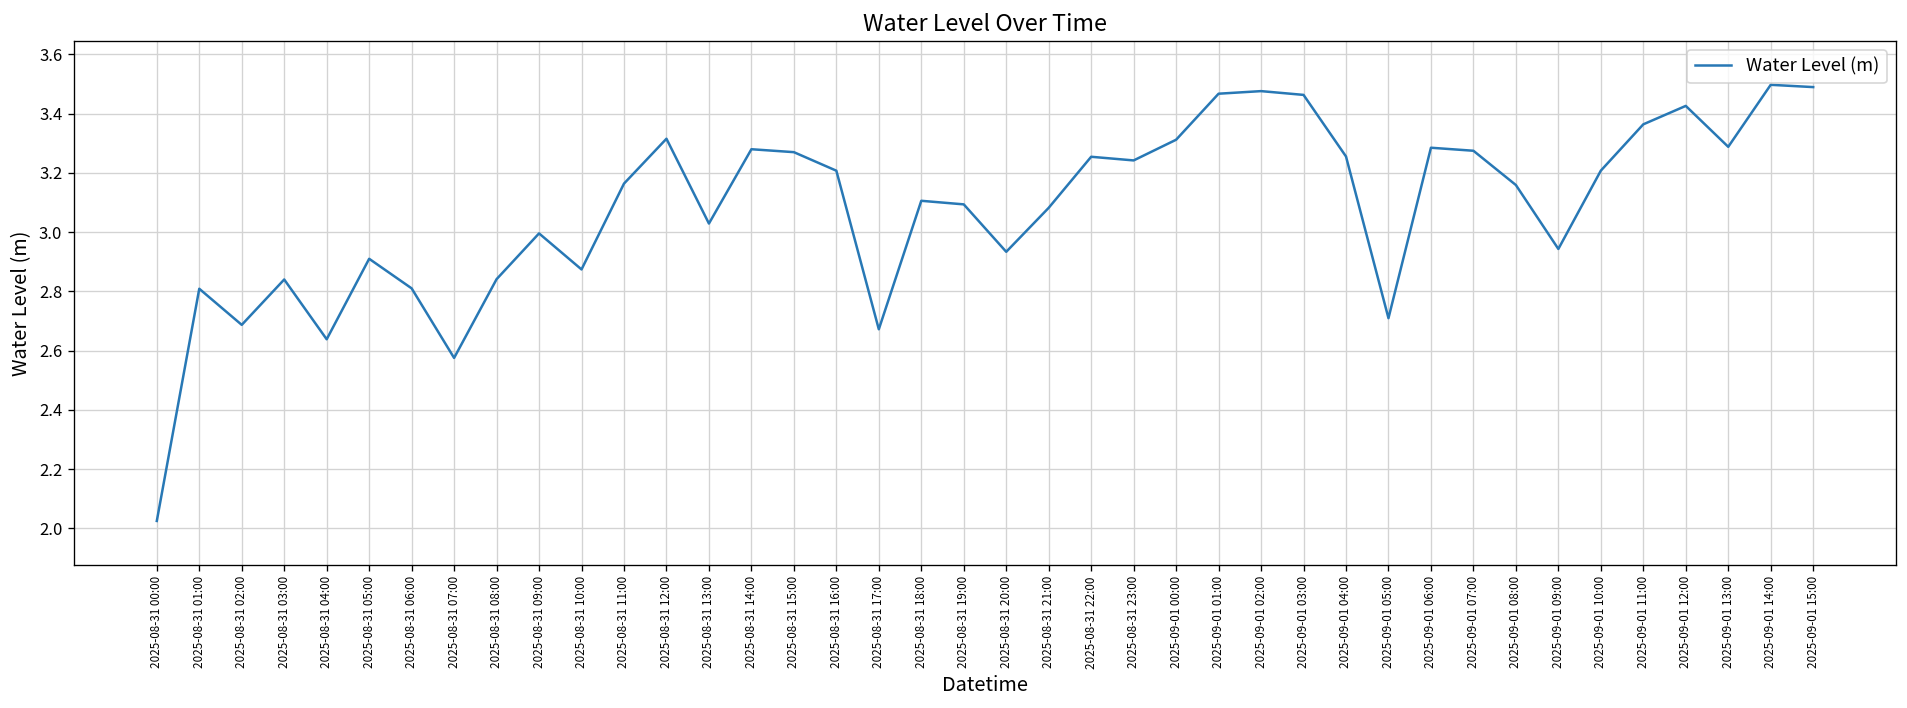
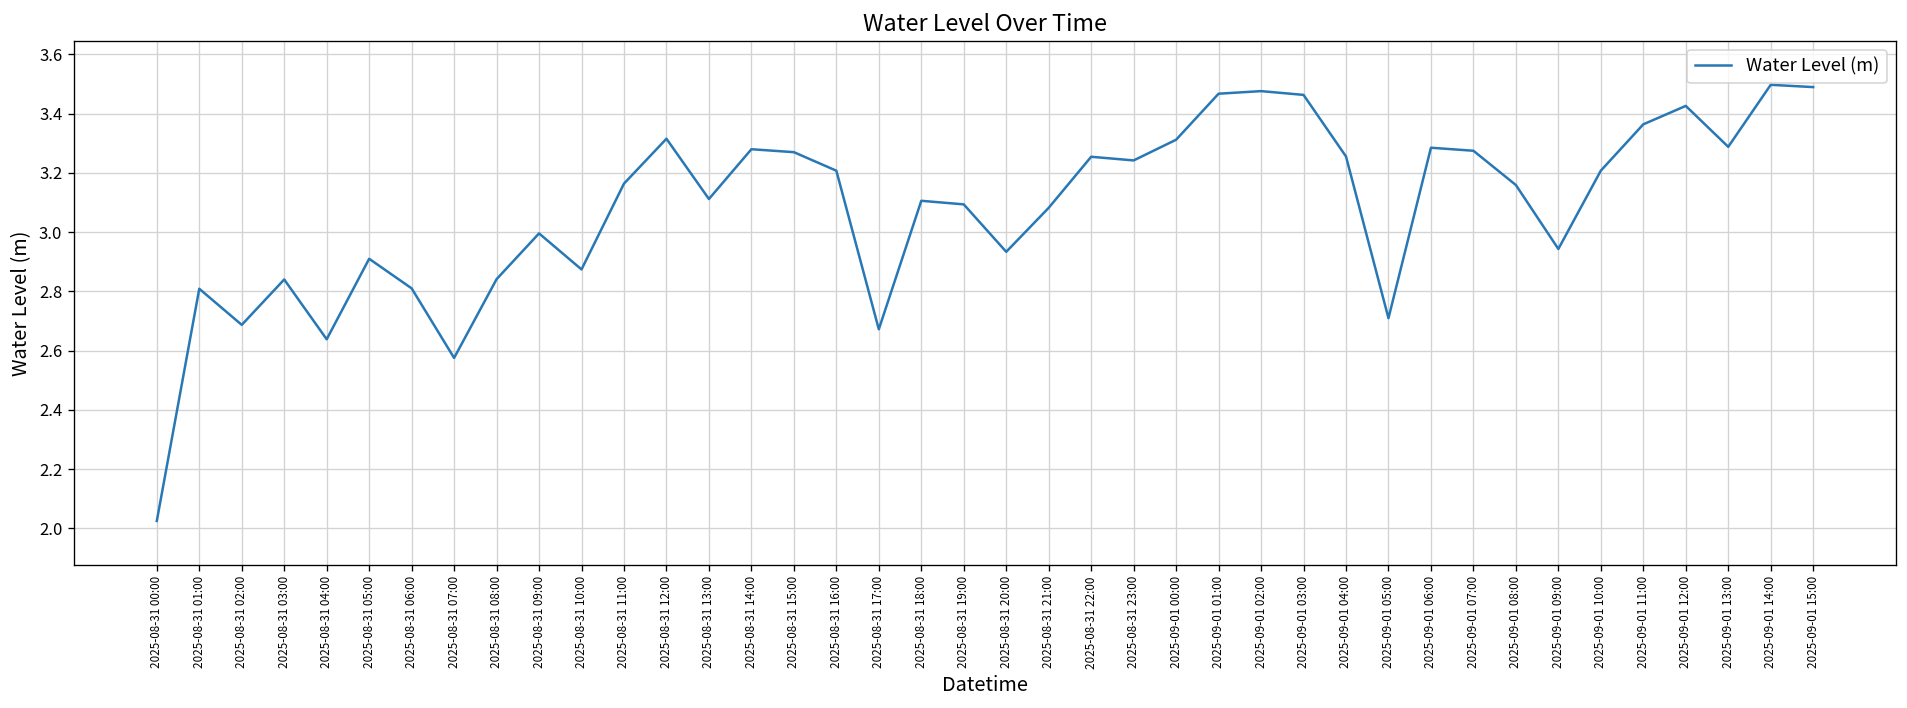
  {
    "2025-08-31 00:00": 2.02,
    "2025-08-31 01:00": 2.81,
    "2025-08-31 02:00": 2.69,
    "2025-08-31 03:00": 2.84,
    "2025-08-31 04:00": 2.64,
    "2025-08-31 05:00": 2.91,
    "2025-08-31 06:00": 2.81,
    "2025-08-31 07:00": 2.58,
    "2025-08-31 08:00": 2.84,
    "2025-08-31 09:00": 3.00,
    "2025-08-31 10:00": 2.87,
    "2025-08-31 11:00": 3.16,
    "2025-08-31 12:00": 3.32,
-   "2025-08-31 13:00": 3.03,
+   "2025-08-31 13:00": 3.11,
    "2025-08-31 14:00": 3.28,
    "2025-08-31 15:00": 3.27,
    "2025-08-31 16:00": 3.21,
    "2025-08-31 17:00": 2.67,
    "2025-08-31 18:00": 3.11,
    "2025-08-31 19:00": 3.09,
    "2025-08-31 20:00": 2.93,
    "2025-08-31 21:00": 3.08,
    "2025-08-31 22:00": 3.25,
    "2025-08-31 23:00": 3.24,
    "2025-09-01 00:00": 3.31,
    "2025-09-01 01:00": 3.47,
    "2025-09-01 02:00": 3.48,
    "2025-09-01 03:00": 3.46,
    "2025-09-01 04:00": 3.26,
    "2025-09-01 05:00": 2.71,
    "2025-09-01 06:00": 3.28,
    "2025-09-01 07:00": 3.27,
    "2025-09-01 08:00": 3.16,
    "2025-09-01 09:00": 2.94,
    "2025-09-01 10:00": 3.21,
    "2025-09-01 11:00": 3.36,
    "2025-09-01 12:00": 3.43,
    "2025-09-01 13:00": 3.29,
    "2025-09-01 15:00": 3.49
  }
